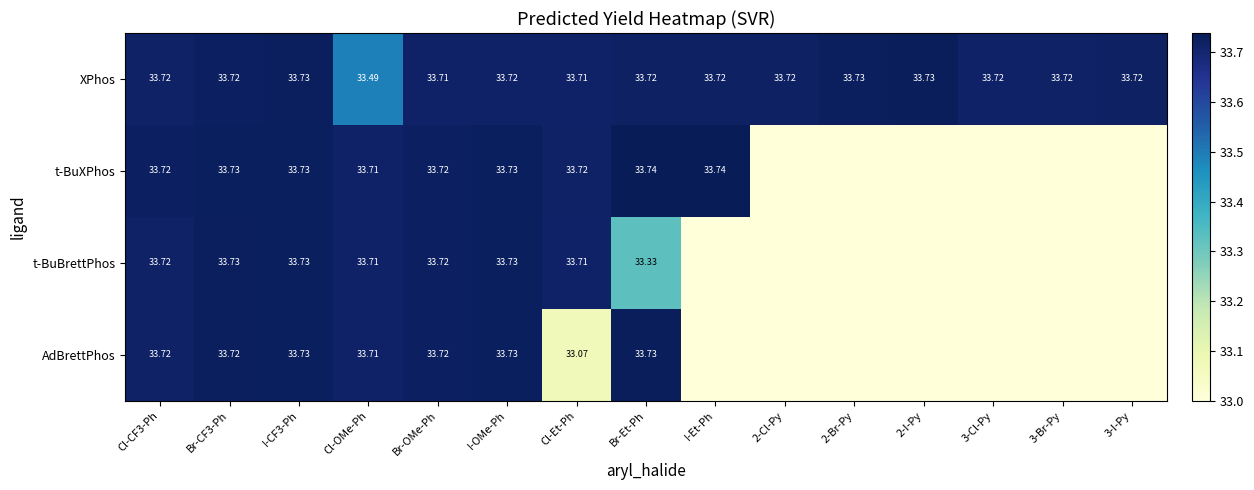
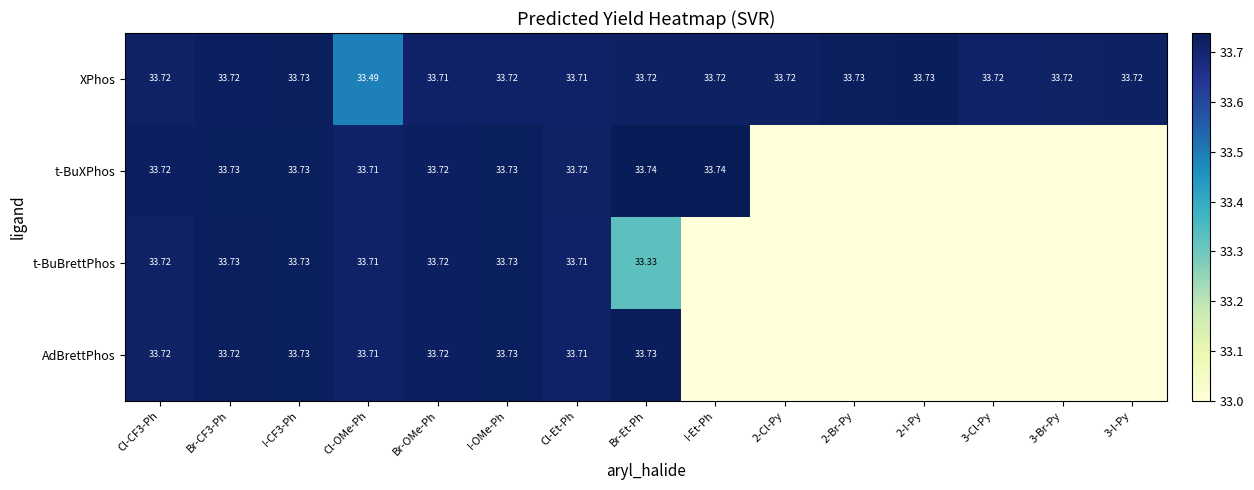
  {
    "XPhos": {
      "Cl-CF3-Ph": 33.72,
      "Br-CF3-Ph": 33.72,
      "I-CF3-Ph": 33.73,
      "Cl-OMe-Ph": 33.49,
      "Br-OMe-Ph": 33.71,
      "I-OMe-Ph": 33.72,
      "Cl-Et-Ph": 33.71,
      "Br-Et-Ph": 33.72,
      "I-Et-Ph": 33.72,
      "2-Cl-Py": 33.72,
      "2-Br-Py": 33.73,
      "2-I-Py": 33.73,
      "3-Cl-Py": 33.72,
      "3-Br-Py": 33.72,
      "3-I-Py": 33.72
    },
    "t-BuXPhos": {
      "Cl-CF3-Ph": 33.72,
      "Br-CF3-Ph": 33.73,
      "I-CF3-Ph": 33.73,
      "Cl-OMe-Ph": 33.71,
      "Br-OMe-Ph": 33.72,
      "I-OMe-Ph": 33.73,
      "Cl-Et-Ph": 33.72,
      "Br-Et-Ph": 33.74,
      "I-Et-Ph": 33.74
    },
    "t-BuBrettPhos": {
      "Cl-CF3-Ph": 33.72,
      "Br-CF3-Ph": 33.73,
      "I-CF3-Ph": 33.73,
      "Cl-OMe-Ph": 33.71,
      "Br-OMe-Ph": 33.72,
      "I-OMe-Ph": 33.73,
      "Cl-Et-Ph": 33.71,
      "Br-Et-Ph": 33.33
    },
    "AdBrettPhos": {
      "Cl-CF3-Ph": 33.72,
      "Br-CF3-Ph": 33.72,
      "I-CF3-Ph": 33.73,
      "Cl-OMe-Ph": 33.71,
      "Br-OMe-Ph": 33.72,
      "I-OMe-Ph": 33.73,
-     "Cl-Et-Ph": 33.07,
+     "Cl-Et-Ph": 33.71,
      "Br-Et-Ph": 33.73
    }
  }
